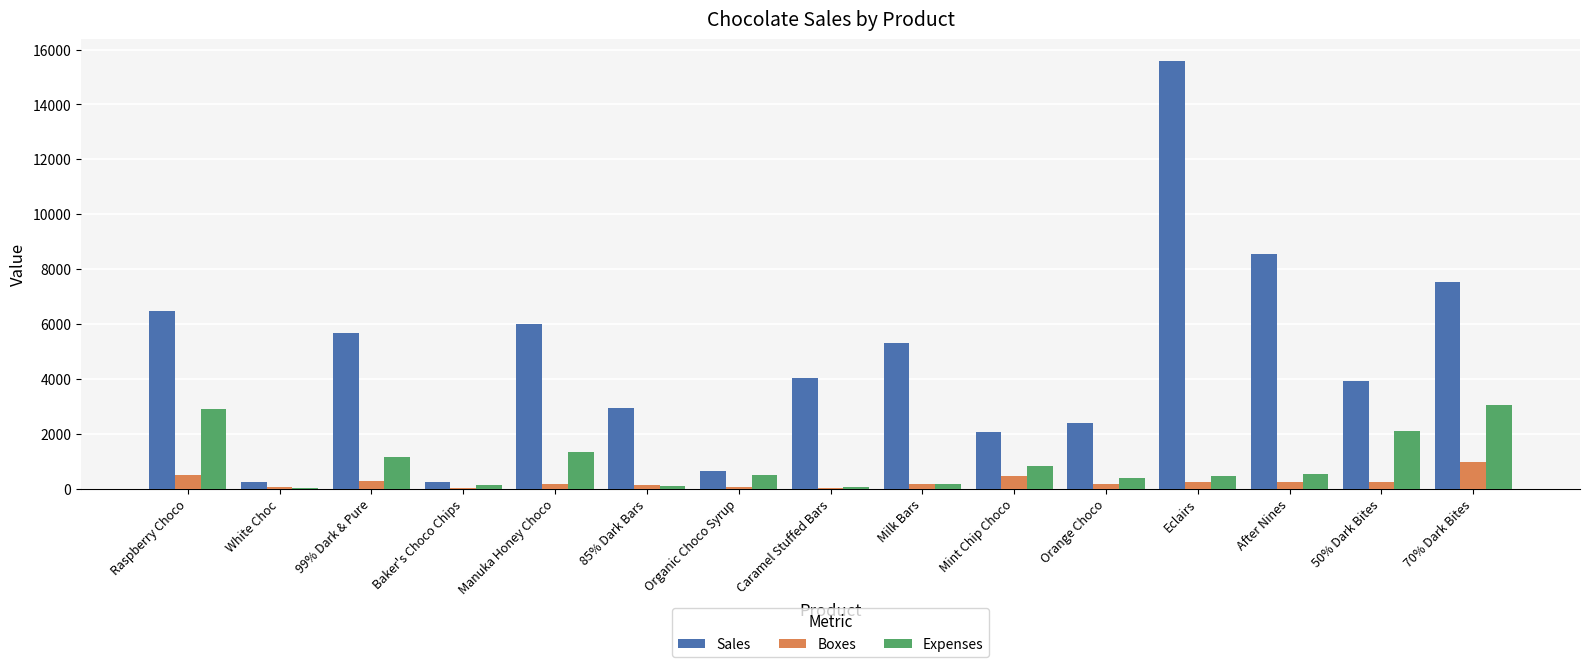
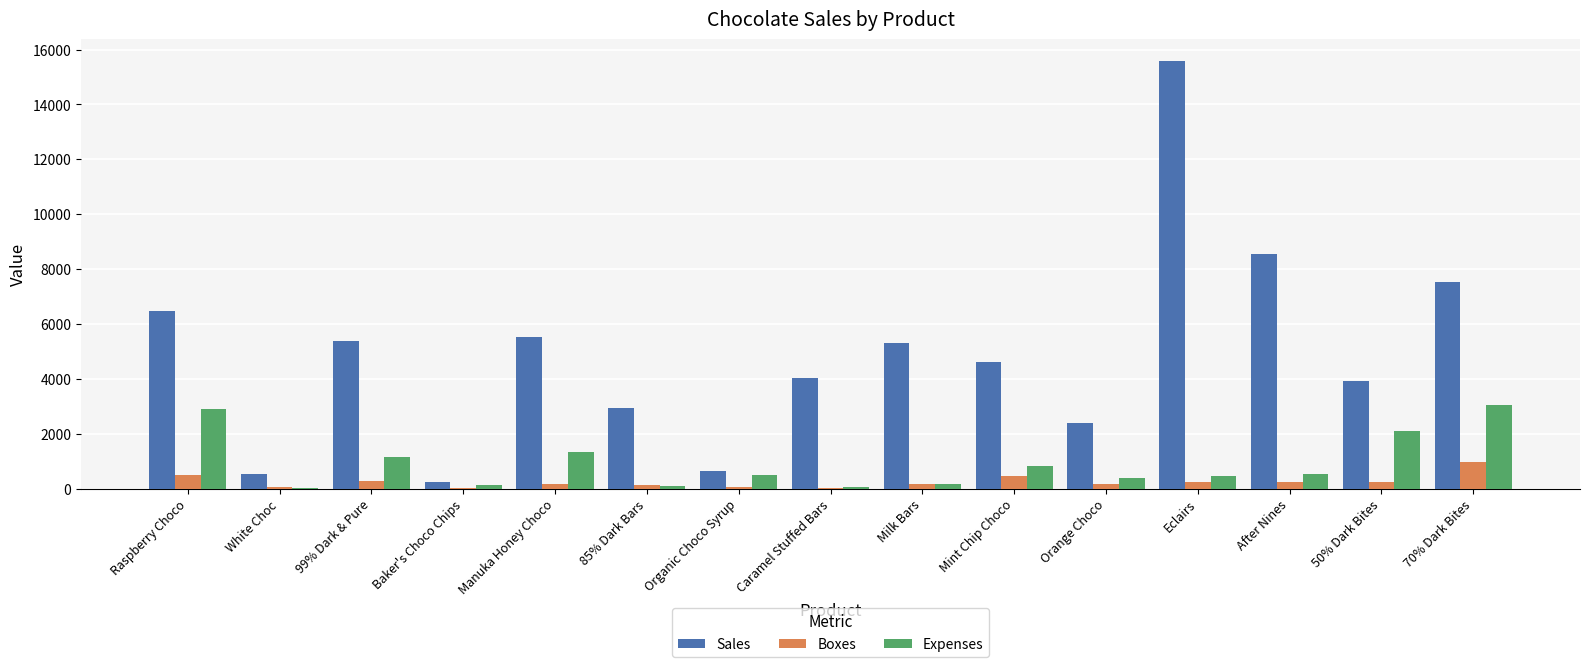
  {
    "Sales": {
      "Raspberry Choco": 6500,
-     "White Choc": 200,
-     "99% Dark & Pure": 5700,
+     "White Choc": 500,
+     "99% Dark & Pure": 5400,
      "Baker's Choco Chips": 300,
-     "Manuka Honey Choco": 6000,
+     "Manuka Honey Choco": 5500,
      "85% Dark Bars": 3000,
      "Organic Choco Syrup": 600,
      "Caramel Stuffed Bars": 4000,
      "Milk Bars": 5300,
-     "Mint Chip Choco": 2100,
+     "Mint Chip Choco": 4600,
      "Orange Choco": 2400,
      "Eclairs": 15600,
      "After Nines": 8600,
      "50% Dark Bites": 3900,
      "70% Dark Bites": 7500
    },
    "Boxes": {
      "Raspberry Choco": 500,
      "99% Dark & Pure": 300,
      "Manuka Honey Choco": 200,
      "85% Dark Bars": 100,
      "Milk Bars": 200,
      "Mint Chip Choco": 500,
      "Orange Choco": 200,
      "Eclairs": 200,
      "After Nines": 300,
      "50% Dark Bites": 300,
      "70% Dark Bites": 1000
    },
    "Expenses": {
      "Raspberry Choco": 2900,
      "99% Dark & Pure": 1200,
      "Baker's Choco Chips": 100,
      "Manuka Honey Choco": 1300,
      "85% Dark Bars": 100,
      "Organic Choco Syrup": 500,
      "Milk Bars": 200,
      "Mint Chip Choco": 800,
      "Orange Choco": 400,
      "Eclairs": 500,
      "After Nines": 500,
      "50% Dark Bites": 2100,
      "70% Dark Bites": 3100
    }
  }
